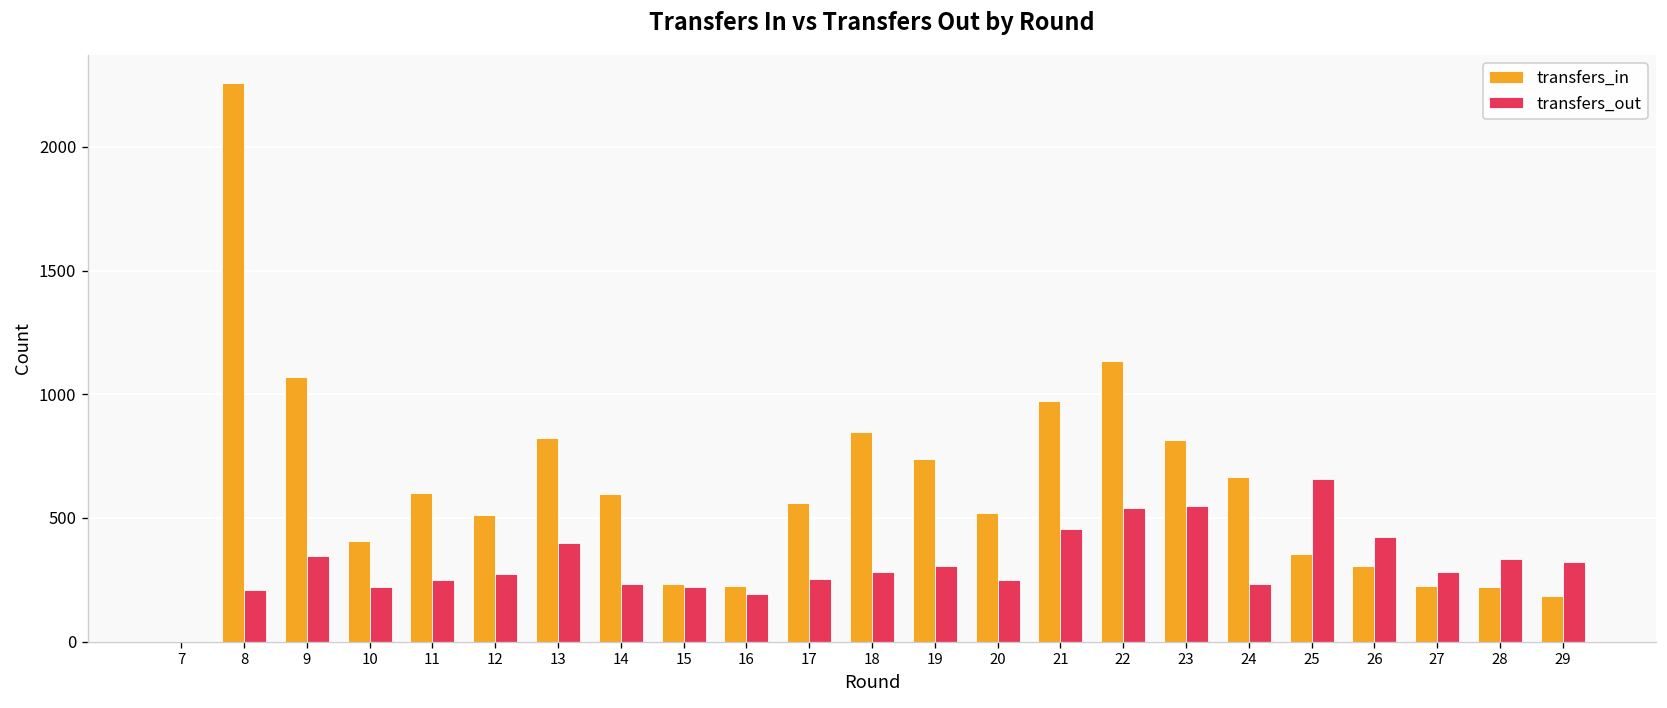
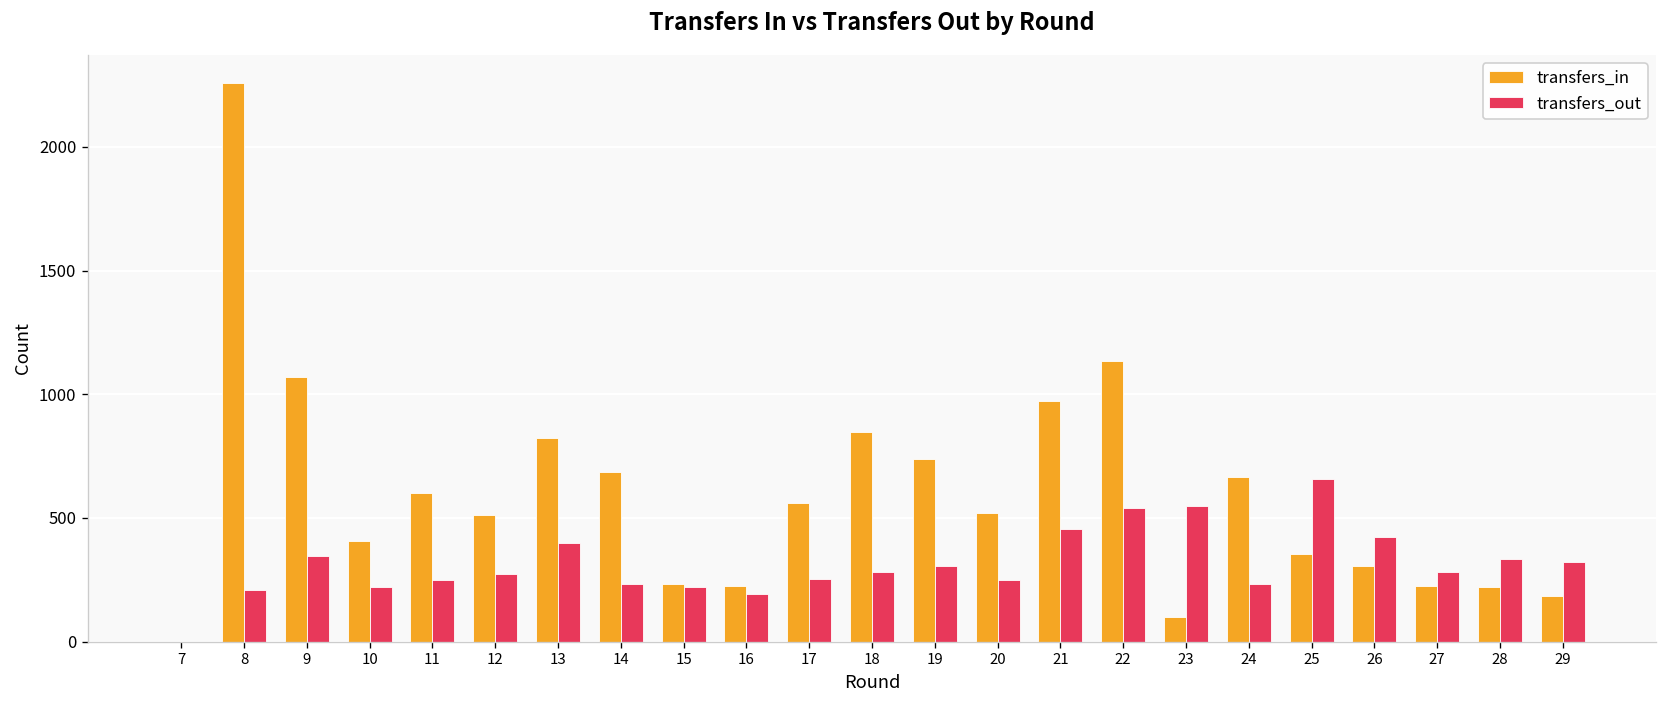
  {
    "transfers_in": {
      "7": 0,
      "8": 2260,
      "9": 1070,
      "10": 410,
      "11": 600,
      "12": 510,
      "13": 820,
-     "14": 600,
+     "14": 680,
      "15": 230,
      "16": 230,
      "17": 560,
      "18": 850,
      "19": 740,
      "20": 520,
      "21": 980,
      "22": 1130,
-     "23": 820,
+     "23": 100,
      "24": 670,
      "25": 350,
      "26": 300,
      "27": 230,
      "28": 220,
      "29": 180
    },
    "transfers_out": {
      "7": 0,
      "8": 210,
      "9": 350,
      "10": 220,
      "11": 250,
      "12": 270,
      "13": 400,
      "14": 240,
      "15": 220,
      "16": 190,
      "17": 250,
      "18": 280,
      "19": 310,
      "20": 250,
      "21": 450,
      "22": 540,
      "23": 550,
      "24": 230,
      "25": 660,
      "26": 430,
      "27": 280,
      "28": 330,
      "29": 320
    }
  }
